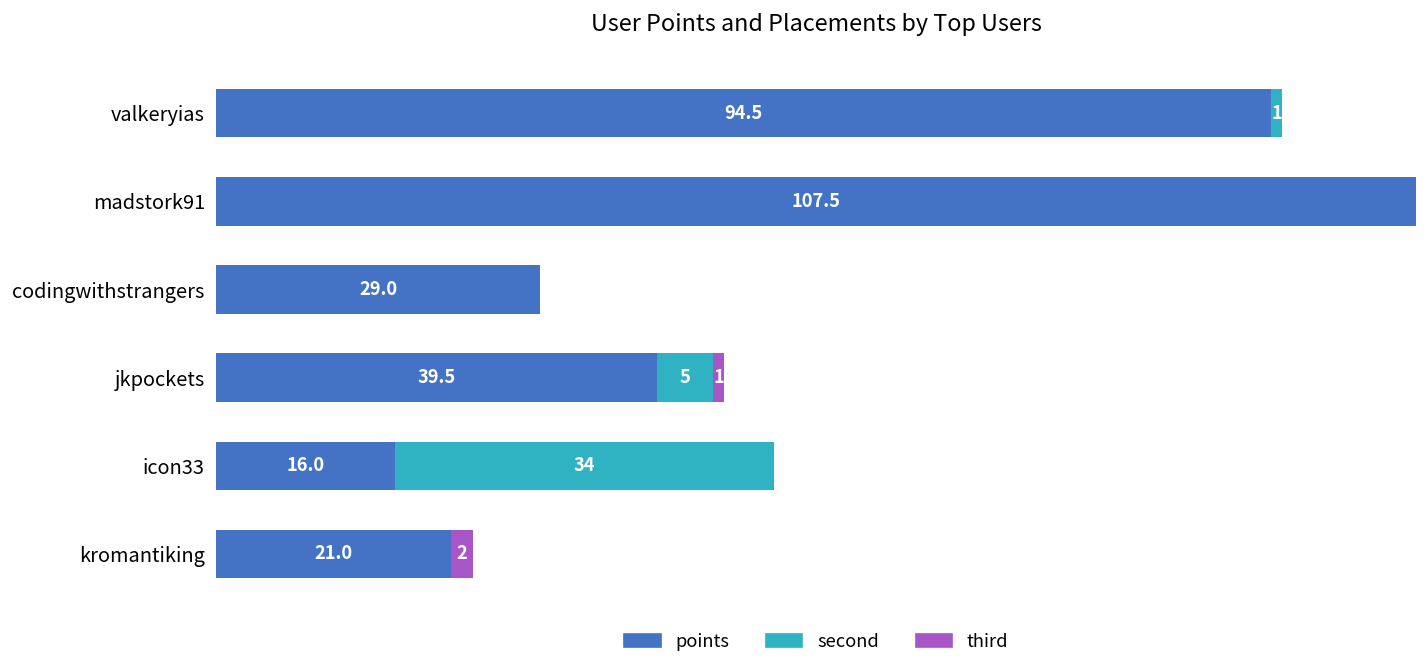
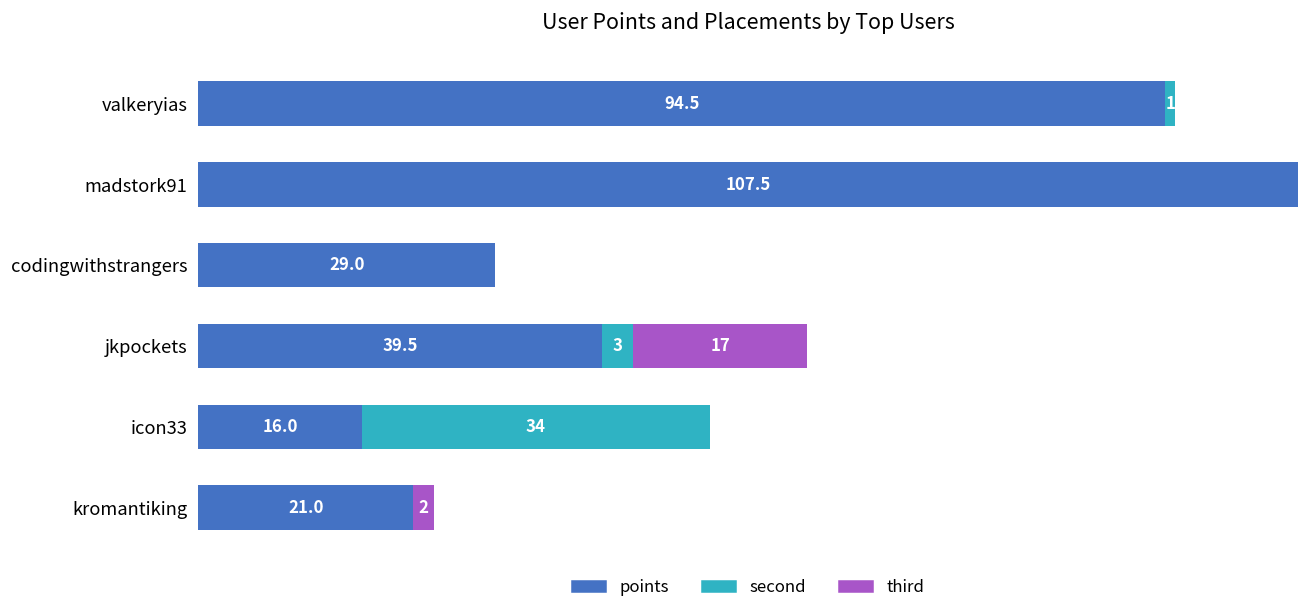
  {
    "points": {
      "valkeryias": 94.5,
      "madstork91": 107.5,
      "codingwithstrangers": 29.0,
      "jkpockets": 39.5,
      "icon33": 16.0,
      "kromantiking": 21.0
    },
    "second": {
      "valkeryias": 1,
-     "jkpockets": 5,
+     "jkpockets": 3,
      "icon33": 34
    },
    "third": {
-     "jkpockets": 1,
+     "jkpockets": 17,
      "kromantiking": 2
    }
  }
